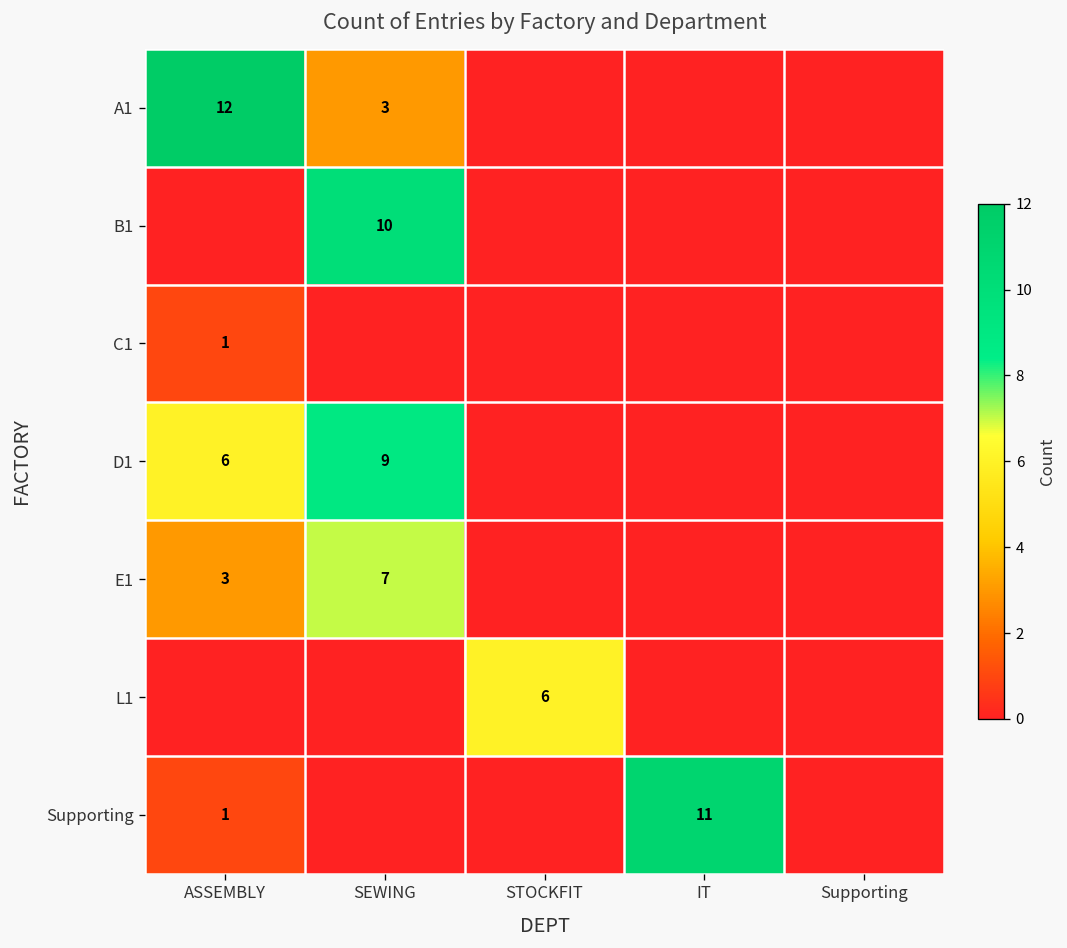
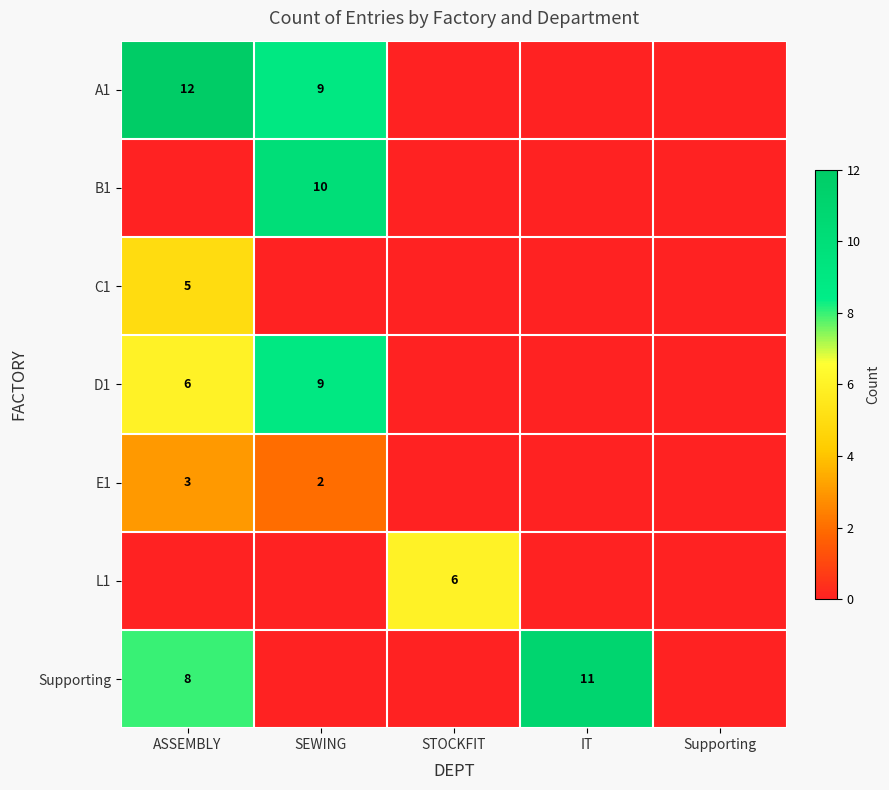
  {
    "A1": {
      "ASSEMBLY": 12,
-     "SEWING": 3
+     "SEWING": 9
    },
    "B1": {
      "SEWING": 10
    },
    "C1": {
-     "ASSEMBLY": 1
+     "ASSEMBLY": 5
    },
    "D1": {
      "ASSEMBLY": 6,
      "SEWING": 9
    },
    "E1": {
      "ASSEMBLY": 3,
-     "SEWING": 7
+     "SEWING": 2
    },
    "L1": {
      "STOCKFIT": 6
    },
    "Supporting": {
-     "ASSEMBLY": 1,
+     "ASSEMBLY": 8,
      "IT": 11
    }
  }
